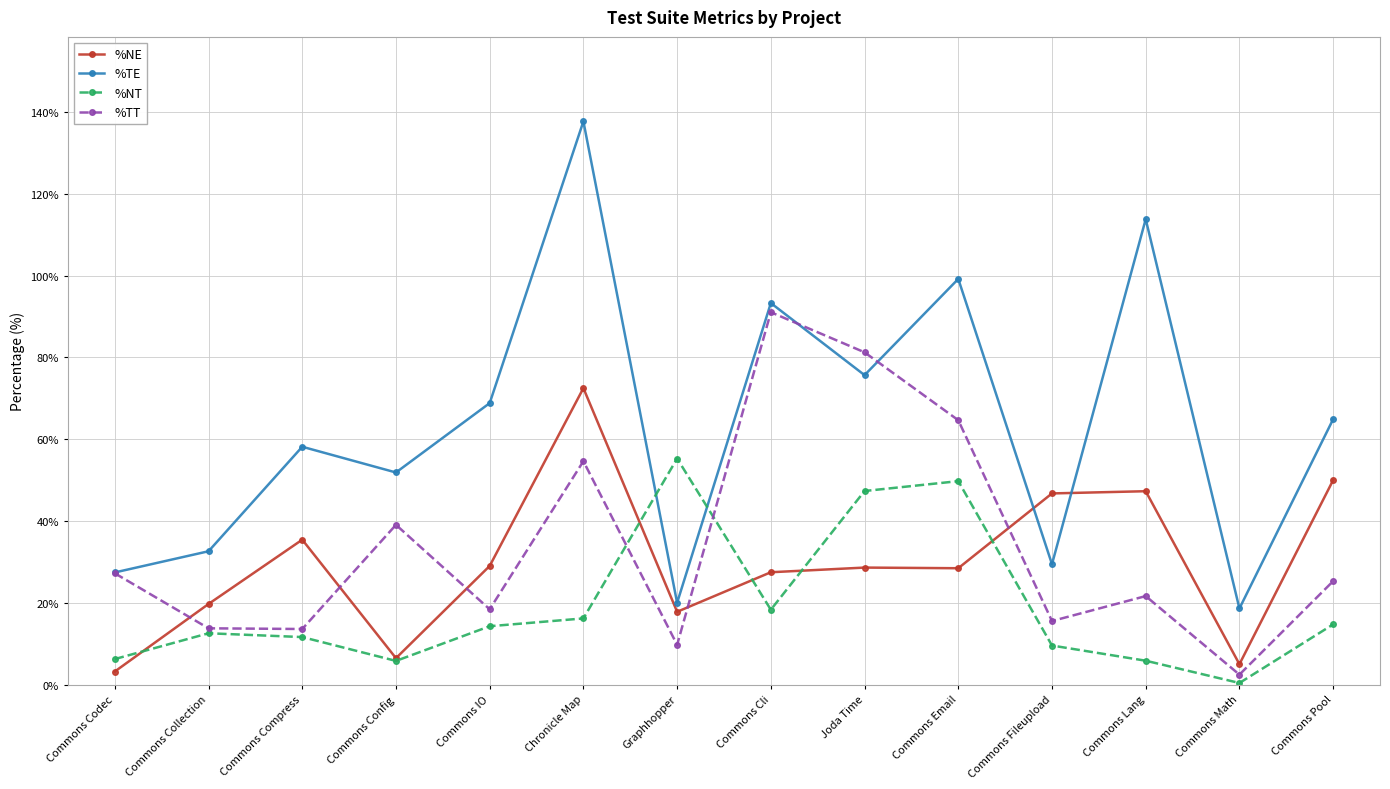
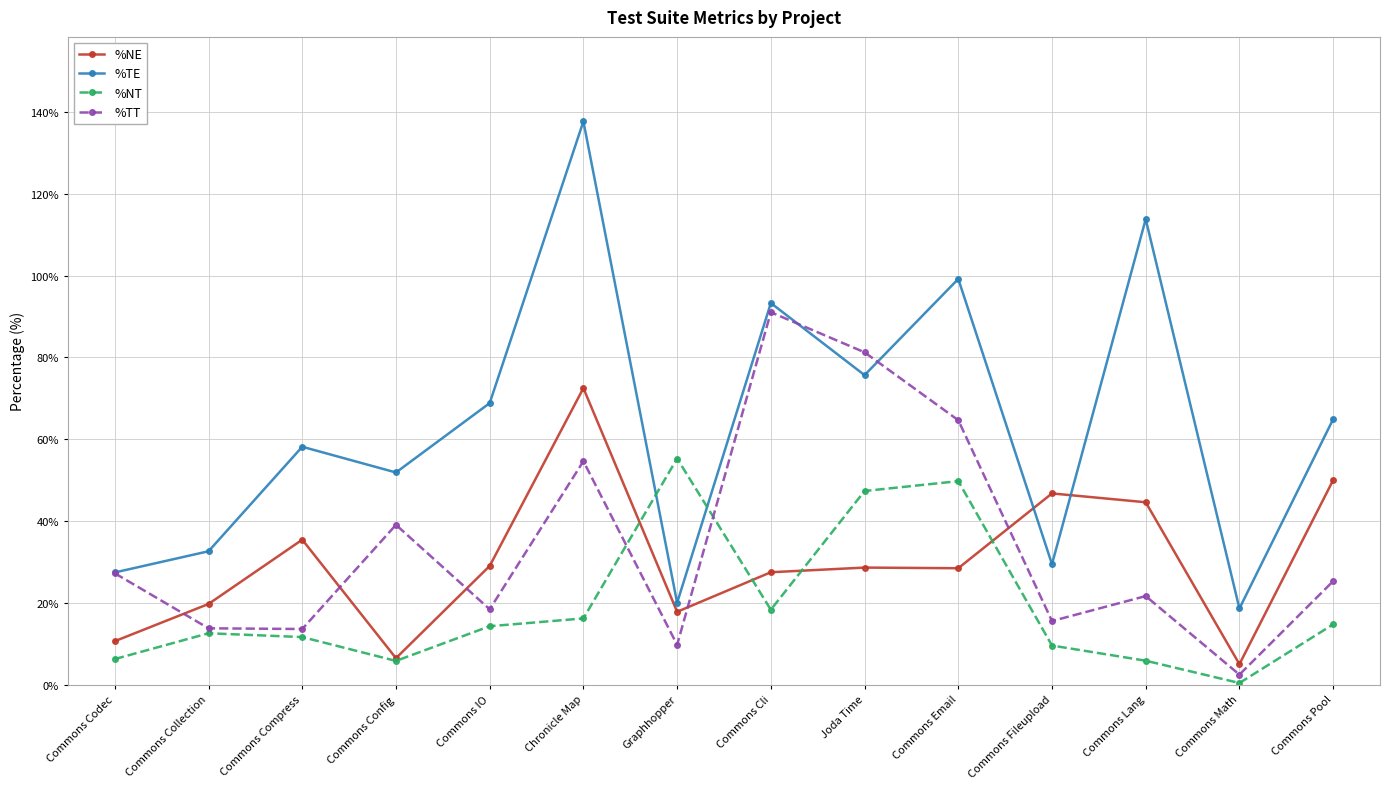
  {
    "%NE": {
-     "Commons Codec": "3%",
+     "Commons Codec": "11%",
      "Commons Collection": "20%",
      "Commons Compress": "35%",
      "Commons Config": "6%",
      "Commons IO": "29%",
      "Chronicle Map": "73%",
      "Graphhopper": "18%",
      "Commons Cli": "27%",
      "Joda Time": "29%",
      "Commons Email": "28%",
      "Commons Fileupload": "47%",
-     "Commons Lang": "47%",
+     "Commons Lang": "45%",
      "Commons Math": "5%",
      "Commons Pool": "50%"
    },
    "%TE": {
      "Commons Collection": "33%",
      "Commons Compress": "58%",
      "Commons Config": "52%",
      "Commons IO": "69%",
      "Chronicle Map": "138%",
      "Graphhopper": "20%",
      "Commons Cli": "93%",
      "Joda Time": "76%",
      "Commons Email": "99%",
      "Commons Fileupload": "29%",
      "Commons Lang": "114%",
      "Commons Math": "19%",
      "Commons Pool": "65%"
    },
    "%NT": {
      "Commons Codec": "6%",
      "Commons Collection": "13%",
      "Commons Compress": "12%",
      "Commons Config": "6%",
      "Commons IO": "14%",
      "Chronicle Map": "16%",
      "Graphhopper": "55%",
      "Commons Cli": "18%",
      "Joda Time": "47%",
      "Commons Email": "50%",
      "Commons Fileupload": "10%",
      "Commons Lang": "6%",
      "Commons Math": "0%",
      "Commons Pool": "15%"
    },
    "%TT": {
      "Commons Collection": "14%",
      "Commons Compress": "14%",
      "Commons Config": "39%",
      "Commons IO": "18%",
      "Chronicle Map": "55%",
      "Graphhopper": "10%",
      "Commons Cli": "91%",
      "Joda Time": "81%",
      "Commons Email": "65%",
      "Commons Fileupload": "16%",
      "Commons Lang": "22%",
      "Commons Math": "2%",
      "Commons Pool": "25%"
    }
  }
